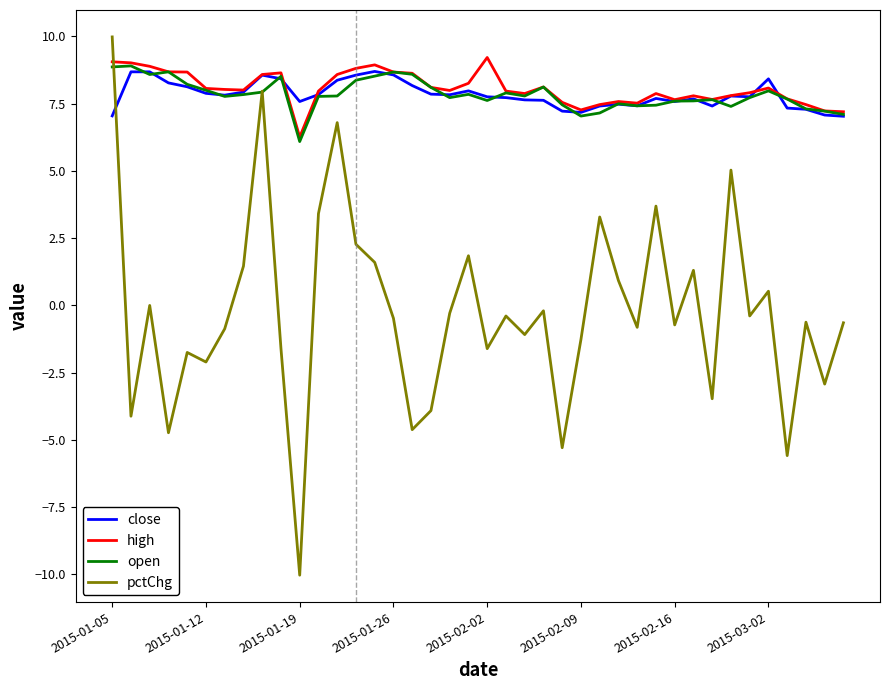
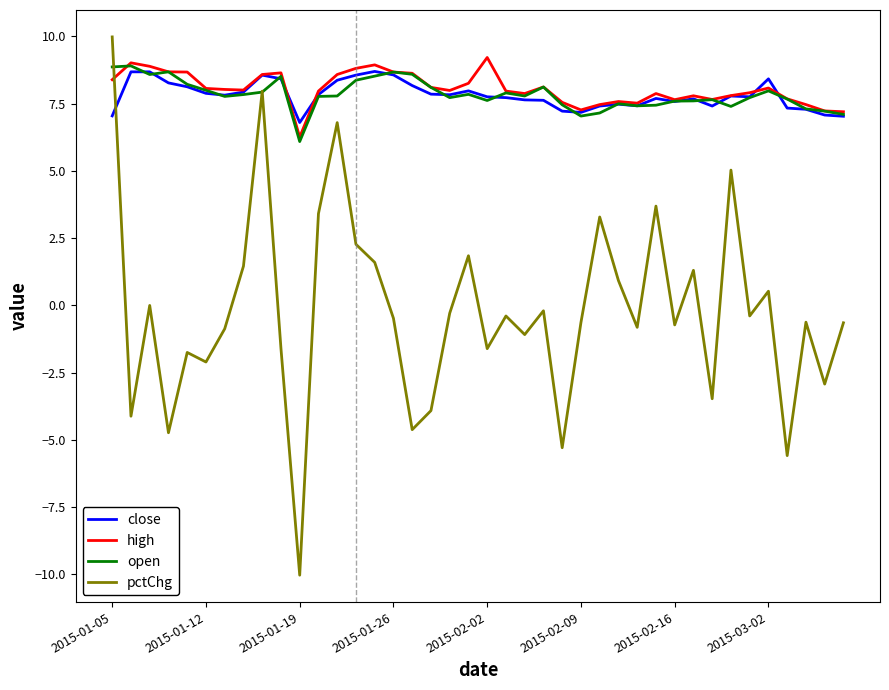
  {
    "close": {
      "2015-01-05": 7.0,
      "2015-01-12": 7.9,
-     "2015-01-19": 7.6,
+     "2015-01-19": 6.8,
      "2015-01-26": 8.6,
      "2015-02-02": 7.8,
      "2015-03-02": 8.4
    },
    "high": {
-     "2015-01-05": 9.1,
+     "2015-01-05": 8.4,
      "2015-01-19": 6.3,
      "2015-02-02": 9.2,
      "2015-03-02": 8.1
    },
    "open": {
      "2015-01-05": 8.9,
      "2015-01-19": 6.1,
      "2015-02-02": 7.6,
      "2015-02-09": 7.0,
      "2015-03-02": 8.0
    },
    "pctChg": {
      "2015-01-05": 10.0,
      "2015-01-12": -2.1,
      "2015-01-19": -10.0,
      "2015-01-26": -0.5,
      "2015-02-02": -1.6,
-     "2015-02-09": -1.3,
+     "2015-02-09": -0.6,
      "2015-02-16": -0.7,
      "2015-03-02": 0.5
    }
  }
